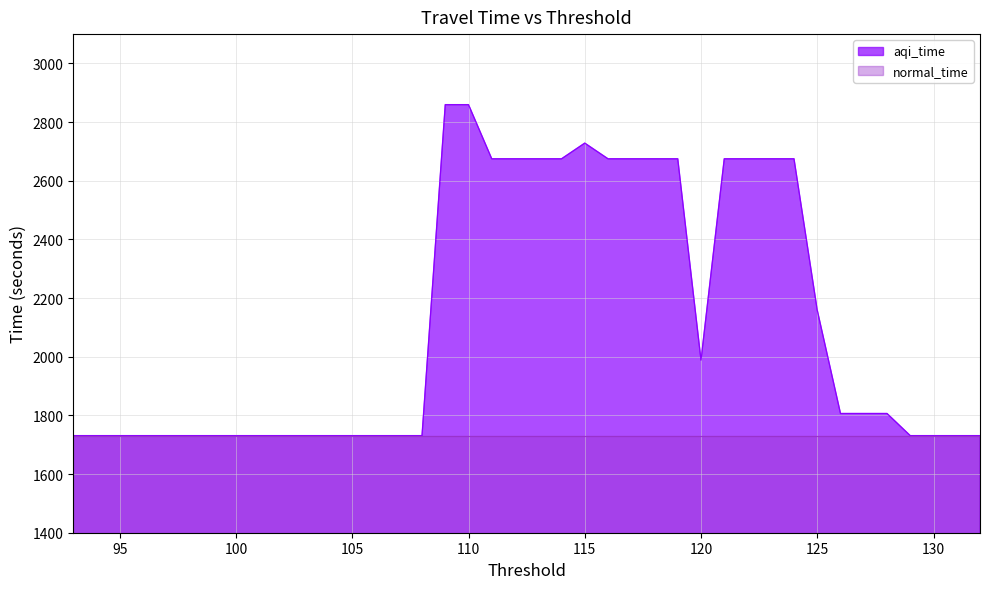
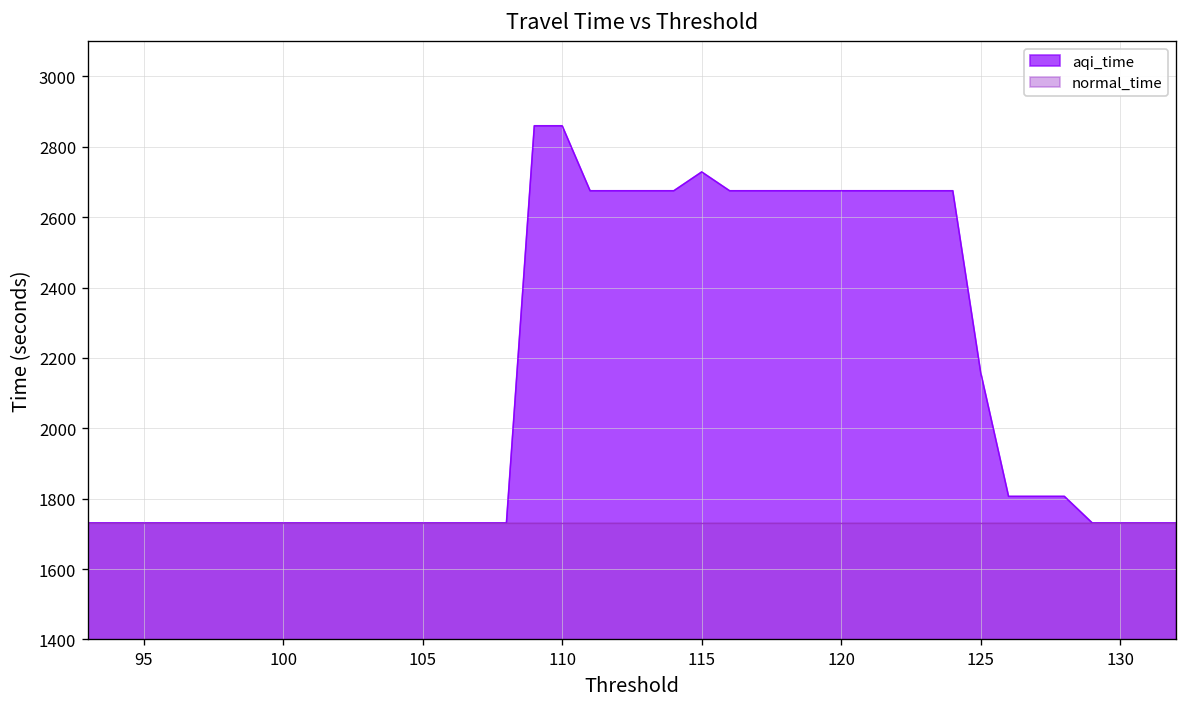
  {
    "aqi_time": {
      "110": 2860,
      "115": 2730,
-     "120": 1990,
+     "120": 2670,
      "125": 2160
    },
    "normal_time": {
      "110": 1730,
      "115": 1730,
      "120": 1730,
      "125": 1730
    }
  }
